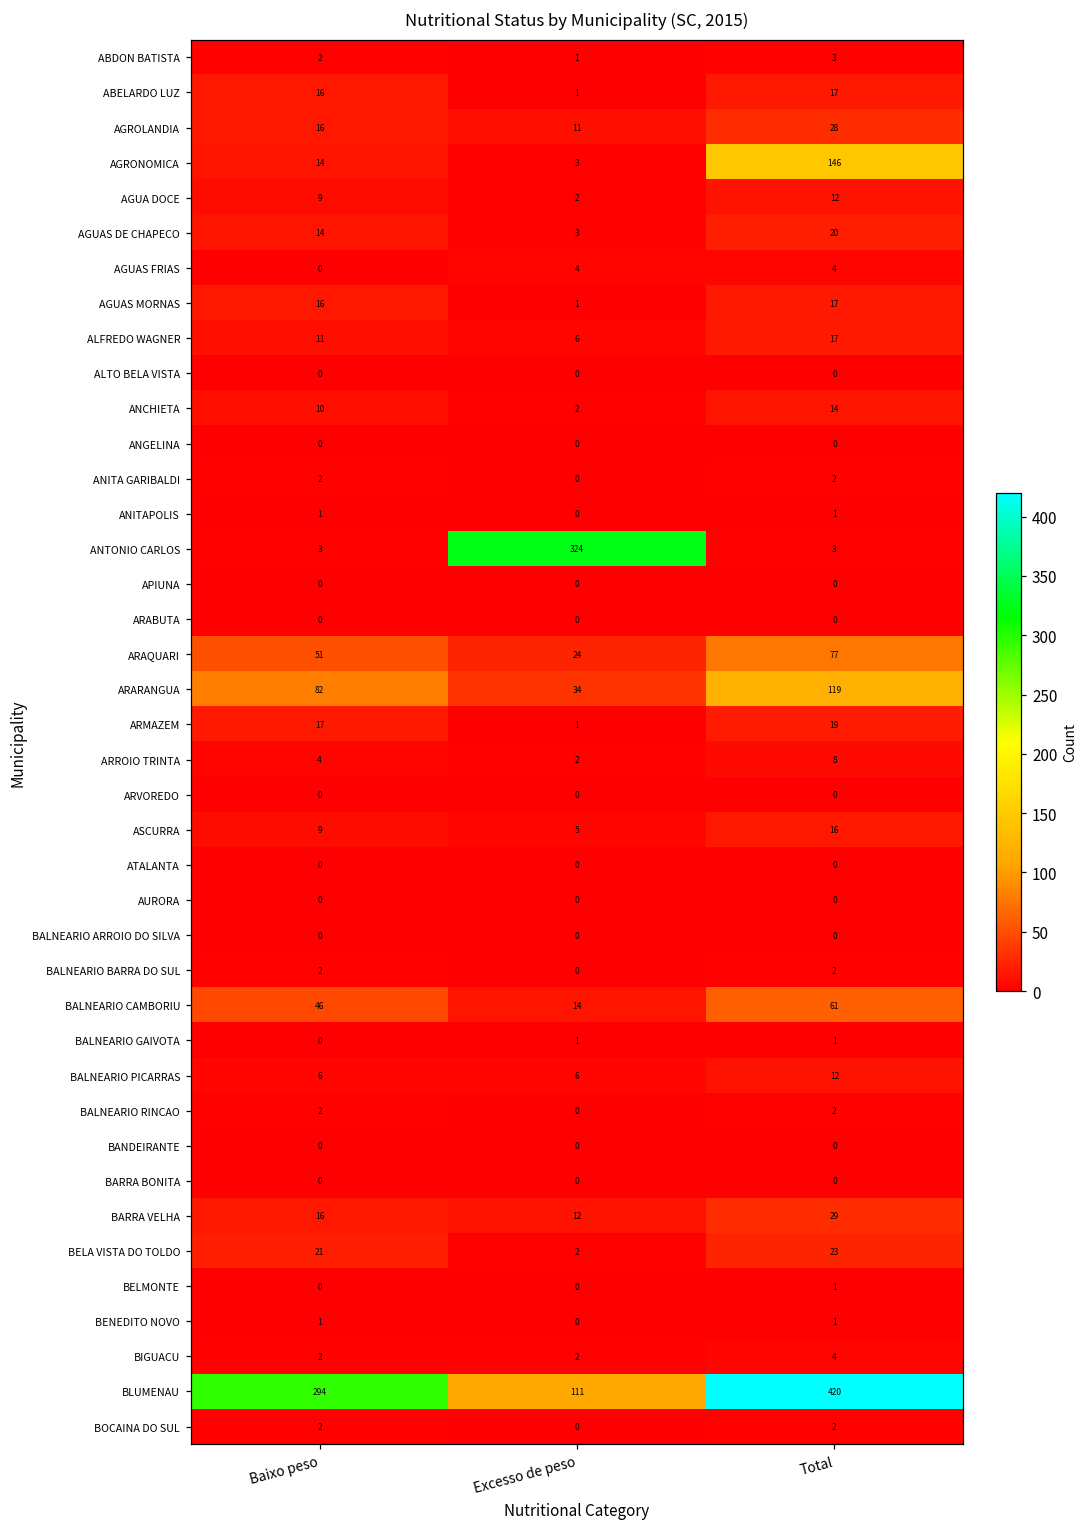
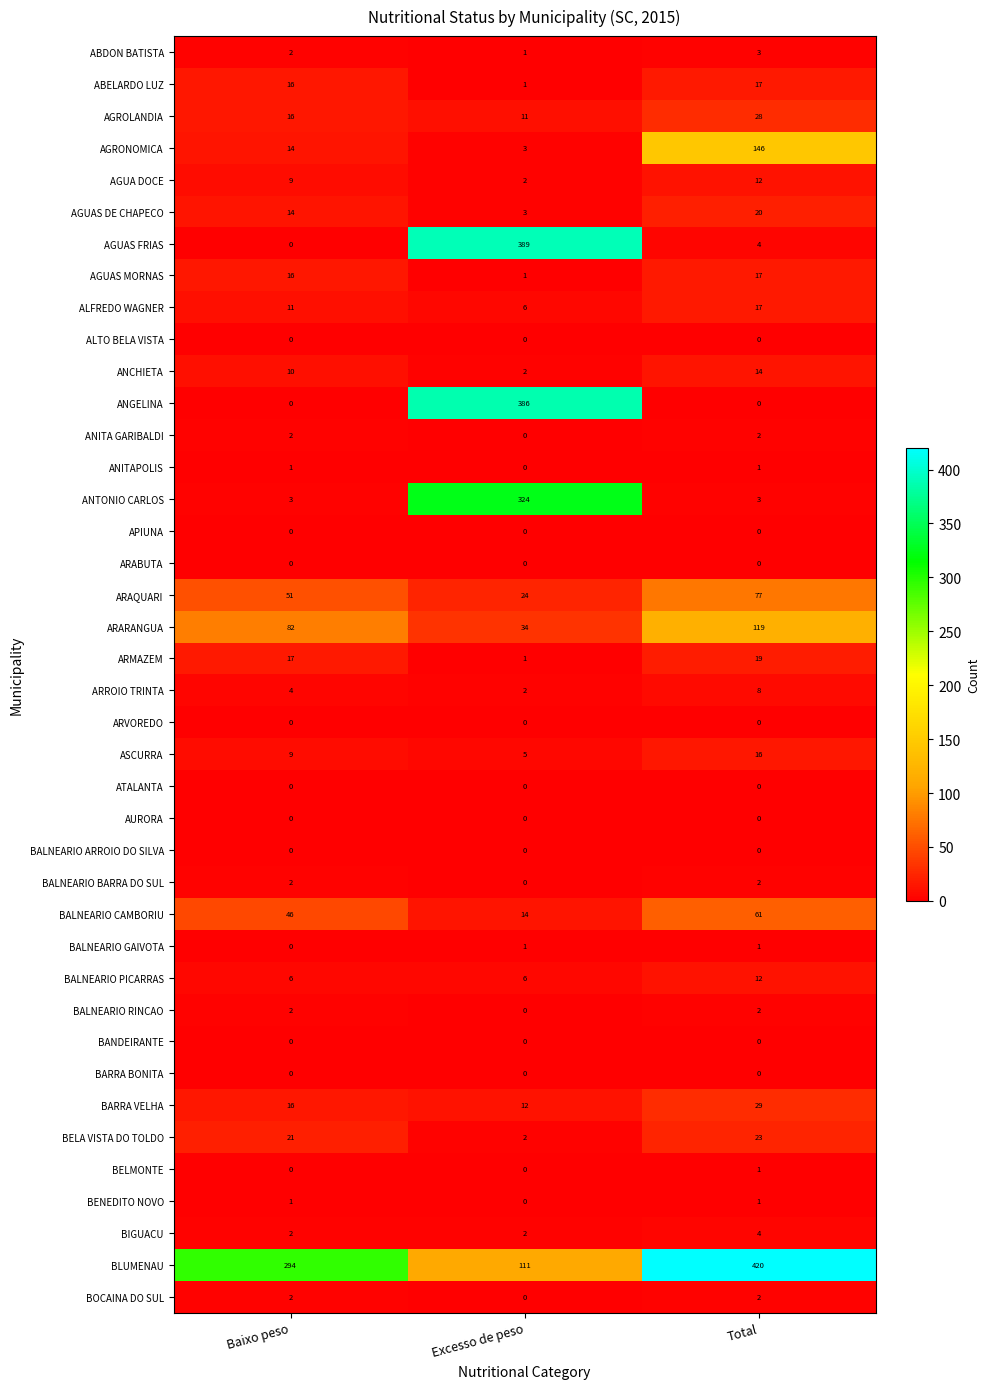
  {
    "ABDON BATISTA": {
      "Baixo peso": 2,
      "Excesso de peso": 1,
      "Total": 3
    },
    "ABELARDO LUZ": {
      "Baixo peso": 16,
      "Excesso de peso": 1,
      "Total": 17
    },
    "AGROLANDIA": {
      "Baixo peso": 16,
      "Excesso de peso": 11,
      "Total": 28
    },
    "AGRONOMICA": {
      "Baixo peso": 14,
      "Excesso de peso": 3,
      "Total": 146
    },
    "AGUA DOCE": {
      "Baixo peso": 9,
      "Excesso de peso": 2,
      "Total": 12
    },
    "AGUAS DE CHAPECO": {
      "Baixo peso": 14,
      "Excesso de peso": 3,
      "Total": 20
    },
    "AGUAS FRIAS": {
      "Baixo peso": 0,
-     "Excesso de peso": 4,
+     "Excesso de peso": 389,
      "Total": 4
    },
    "AGUAS MORNAS": {
      "Baixo peso": 16,
      "Excesso de peso": 1,
      "Total": 17
    },
    "ALFREDO WAGNER": {
      "Baixo peso": 11,
      "Excesso de peso": 6,
      "Total": 17
    },
    "ALTO BELA VISTA": {
      "Baixo peso": 0,
      "Excesso de peso": 0,
      "Total": 0
    },
    "ANCHIETA": {
      "Baixo peso": 10,
      "Excesso de peso": 2,
      "Total": 14
    },
    "ANGELINA": {
      "Baixo peso": 0,
-     "Excesso de peso": 0,
+     "Excesso de peso": 386,
      "Total": 0
    },
    "ANITA GARIBALDI": {
      "Baixo peso": 2,
      "Excesso de peso": 0,
      "Total": 2
    },
    "ANITAPOLIS": {
      "Baixo peso": 1,
      "Excesso de peso": 0,
      "Total": 1
    },
    "ANTONIO CARLOS": {
      "Baixo peso": 3,
      "Excesso de peso": 324,
      "Total": 3
    },
    "APIUNA": {
      "Baixo peso": 0,
      "Excesso de peso": 0,
      "Total": 0
    },
    "ARABUTA": {
      "Baixo peso": 0,
      "Excesso de peso": 0,
      "Total": 0
    },
    "ARAQUARI": {
      "Baixo peso": 51,
      "Excesso de peso": 24,
      "Total": 77
    },
    "ARARANGUA": {
      "Baixo peso": 82,
      "Excesso de peso": 34,
      "Total": 119
    },
    "ARMAZEM": {
      "Baixo peso": 17,
      "Excesso de peso": 1,
      "Total": 19
    },
    "ARROIO TRINTA": {
      "Baixo peso": 4,
      "Excesso de peso": 2,
      "Total": 8
    },
    "ARVOREDO": {
      "Baixo peso": 0,
      "Excesso de peso": 0,
      "Total": 0
    },
    "ASCURRA": {
      "Baixo peso": 9,
      "Excesso de peso": 5,
      "Total": 16
    },
    "ATALANTA": {
      "Baixo peso": 0,
      "Excesso de peso": 0,
      "Total": 0
    },
    "AURORA": {
      "Baixo peso": 0,
      "Excesso de peso": 0,
      "Total": 0
    },
    "BALNEARIO ARROIO DO SILVA": {
      "Baixo peso": 0,
      "Excesso de peso": 0,
      "Total": 0
    },
    "BALNEARIO BARRA DO SUL": {
      "Baixo peso": 2,
      "Excesso de peso": 0,
      "Total": 2
    },
    "BALNEARIO CAMBORIU": {
      "Baixo peso": 46,
      "Excesso de peso": 14,
      "Total": 61
    },
    "BALNEARIO GAIVOTA": {
      "Baixo peso": 0,
      "Excesso de peso": 1,
      "Total": 1
    },
    "BALNEARIO PICARRAS": {
      "Baixo peso": 6,
      "Excesso de peso": 6,
      "Total": 12
    },
    "BALNEARIO RINCAO": {
      "Baixo peso": 2,
      "Excesso de peso": 0,
      "Total": 2
    },
    "BANDEIRANTE": {
      "Baixo peso": 0,
      "Excesso de peso": 0,
      "Total": 0
    },
    "BARRA BONITA": {
      "Baixo peso": 0,
      "Excesso de peso": 0,
      "Total": 0
    },
    "BARRA VELHA": {
      "Baixo peso": 16,
      "Excesso de peso": 12,
      "Total": 29
    },
    "BELA VISTA DO TOLDO": {
      "Baixo peso": 21,
      "Excesso de peso": 2,
      "Total": 23
    },
    "BELMONTE": {
      "Baixo peso": 0,
      "Excesso de peso": 0,
      "Total": 1
    },
    "BENEDITO NOVO": {
      "Baixo peso": 1,
      "Excesso de peso": 0,
      "Total": 1
    },
    "BIGUACU": {
      "Baixo peso": 2,
      "Excesso de peso": 2,
      "Total": 4
    },
    "BLUMENAU": {
      "Baixo peso": 294,
      "Excesso de peso": 111,
      "Total": 420
    },
    "BOCAINA DO SUL": {
      "Baixo peso": 2,
      "Excesso de peso": 0,
      "Total": 2
    }
  }
